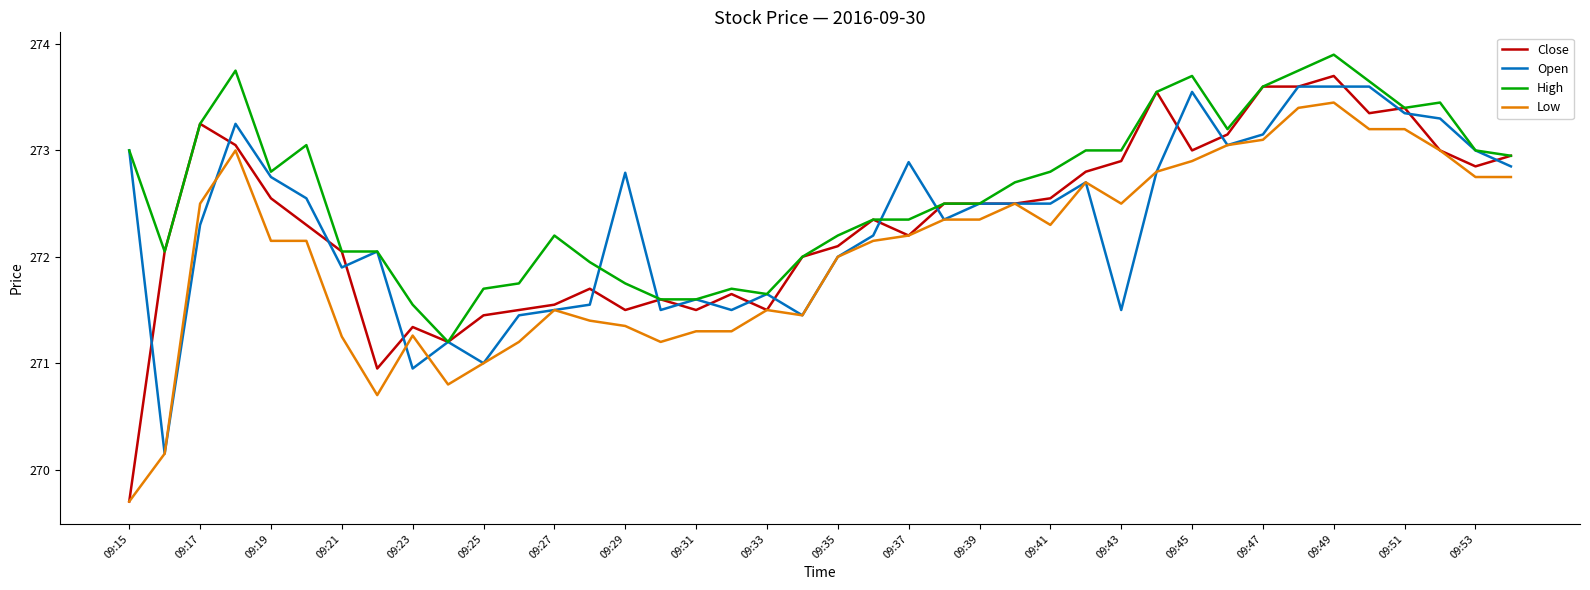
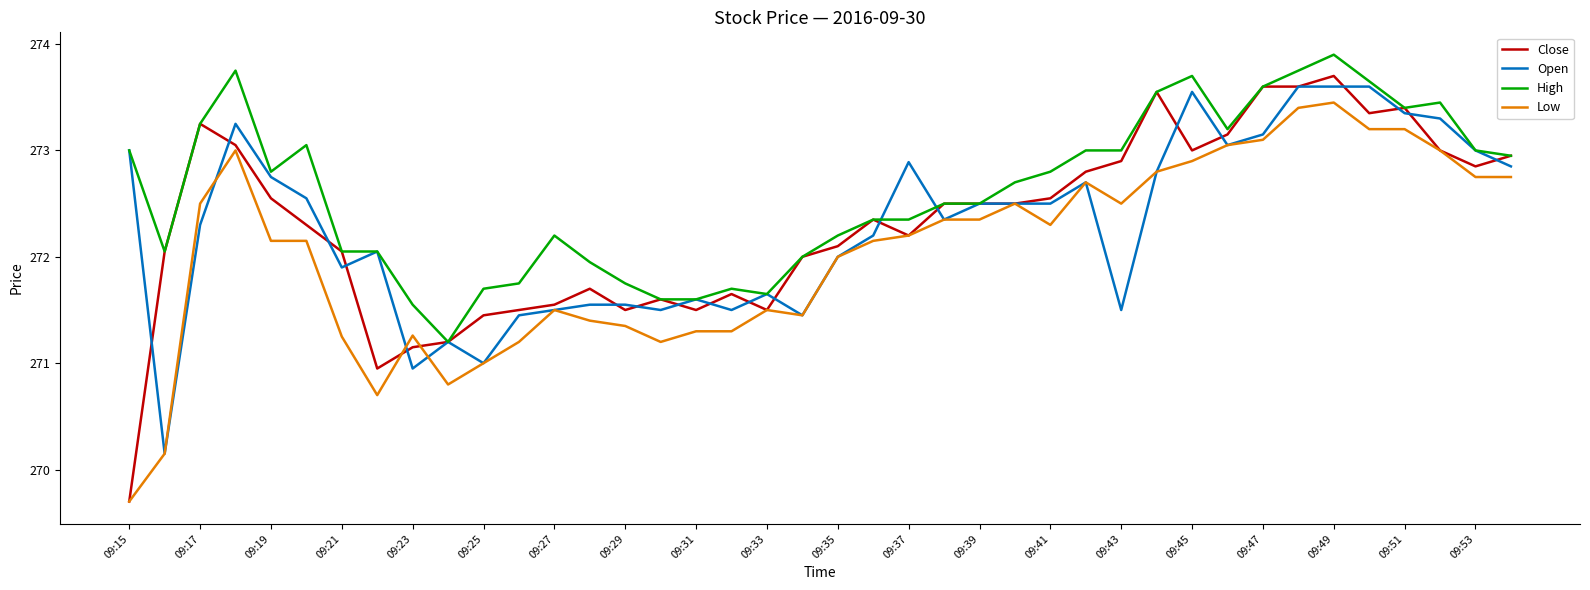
  {
    "Close": {
      "09:19": 272.55,
-     "09:23": 271.34,
+     "09:23": 271.15,
      "09:25": 271.45,
      "09:27": 271.55,
      "09:29": 271.50,
      "09:31": 271.50,
      "09:35": 272.10,
      "09:41": 272.55,
      "09:43": 272.90,
      "09:45": 273.00,
      "09:49": 273.70,
      "09:53": 272.85
    },
    "Open": {
      "09:17": 272.30,
      "09:19": 272.75,
      "09:21": 271.90,
      "09:23": 270.95,
-     "09:29": 272.79,
+     "09:29": 271.55,
      "09:37": 272.89,
      "09:41": 272.50,
      "09:43": 271.50,
      "09:45": 273.55,
      "09:47": 273.15,
      "09:49": 273.60,
      "09:51": 273.35
    },
    "High": {
      "09:19": 272.80,
      "09:23": 271.55,
      "09:25": 271.70,
      "09:27": 272.20,
      "09:29": 271.75,
      "09:35": 272.20,
      "09:37": 272.35,
      "09:41": 272.80,
      "09:43": 273.00,
      "09:45": 273.70,
      "09:49": 273.90
    },
    "Low": {
      "09:17": 272.50,
      "09:19": 272.15,
      "09:21": 271.25,
      "09:23": 271.26,
      "09:29": 271.35,
      "09:31": 271.30,
      "09:39": 272.35,
      "09:41": 272.30,
      "09:43": 272.50,
      "09:45": 272.90,
      "09:47": 273.10,
      "09:49": 273.45,
      "09:51": 273.20,
      "09:53": 272.75
    }
  }
